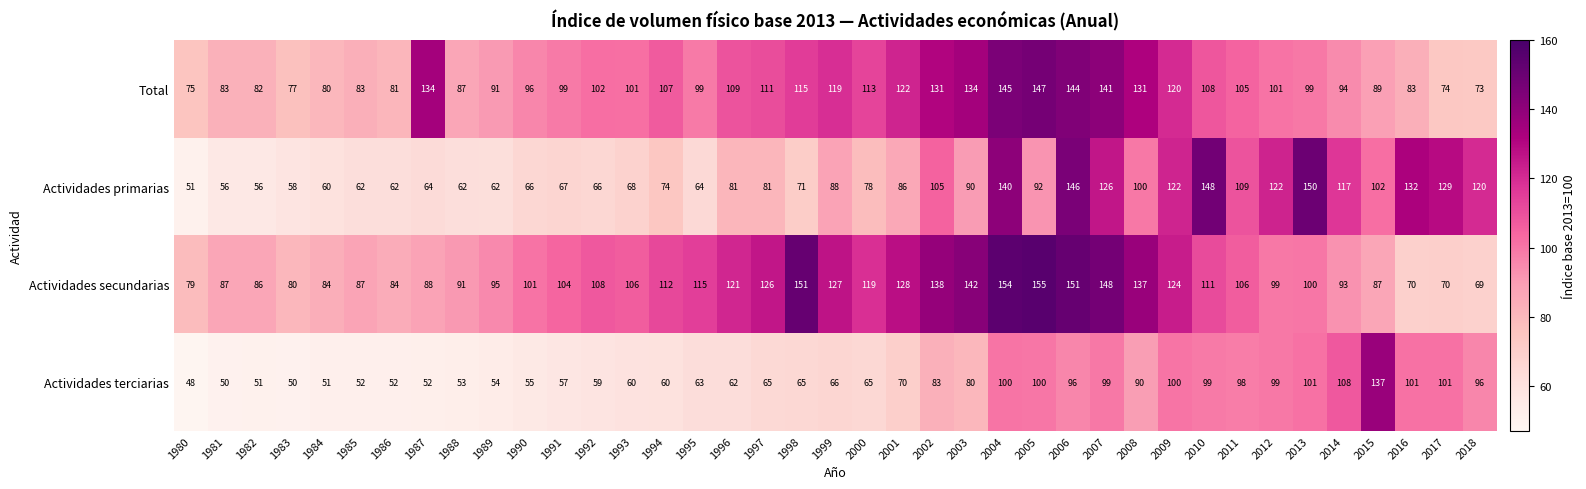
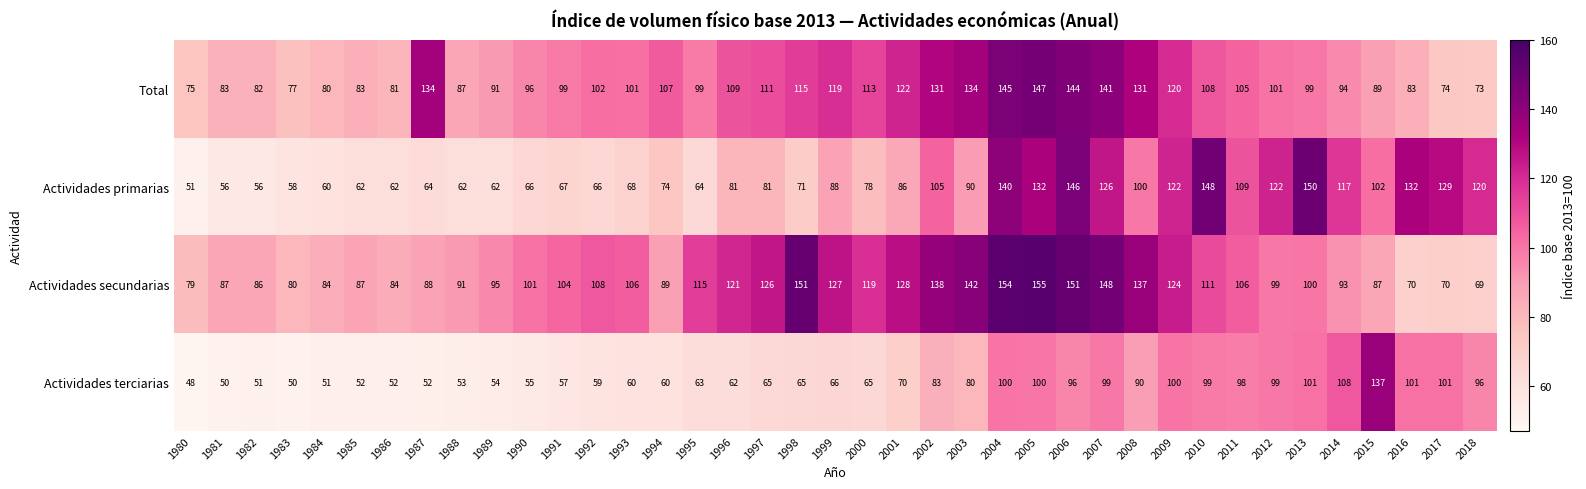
  {
    "Total": {
      "1980": 75,
      "1981": 83,
      "1982": 82,
      "1983": 77,
      "1984": 80,
      "1985": 83,
      "1986": 81,
      "1987": 134,
      "1988": 87,
      "1989": 91,
      "1990": 96,
      "1991": 99,
      "1992": 102,
      "1993": 101,
      "1994": 107,
      "1995": 99,
      "1996": 109,
      "1997": 111,
      "1998": 115,
      "1999": 119,
      "2000": 113,
      "2001": 122,
      "2002": 131,
      "2003": 134,
      "2004": 145,
      "2005": 147,
      "2006": 144,
      "2007": 141,
      "2008": 131,
      "2009": 120,
      "2010": 108,
      "2011": 105,
      "2012": 101,
      "2013": 99,
      "2014": 94,
      "2015": 89,
      "2016": 83,
      "2017": 74,
      "2018": 73
    },
    "Actividades primarias": {
      "1980": 51,
      "1981": 56,
      "1982": 56,
      "1983": 58,
      "1984": 60,
      "1985": 62,
      "1986": 62,
      "1987": 64,
      "1988": 62,
      "1989": 62,
      "1990": 66,
      "1991": 67,
      "1992": 66,
      "1993": 68,
      "1994": 74,
      "1995": 64,
      "1996": 81,
      "1997": 81,
      "1998": 71,
      "1999": 88,
      "2000": 78,
      "2001": 86,
      "2002": 105,
      "2003": 90,
      "2004": 140,
-     "2005": 92,
+     "2005": 132,
      "2006": 146,
      "2007": 126,
      "2008": 100,
      "2009": 122,
      "2010": 148,
      "2011": 109,
      "2012": 122,
      "2013": 150,
      "2014": 117,
      "2015": 102,
      "2016": 132,
      "2017": 129,
      "2018": 120
    },
    "Actividades secundarias": {
      "1980": 79,
      "1981": 87,
      "1982": 86,
      "1983": 80,
      "1984": 84,
      "1985": 87,
      "1986": 84,
      "1987": 88,
      "1988": 91,
      "1989": 95,
      "1990": 101,
      "1991": 104,
      "1992": 108,
      "1993": 106,
-     "1994": 112,
+     "1994": 89,
      "1995": 115,
      "1996": 121,
      "1997": 126,
      "1998": 151,
      "1999": 127,
      "2000": 119,
      "2001": 128,
      "2002": 138,
      "2003": 142,
      "2004": 154,
      "2005": 155,
      "2006": 151,
      "2007": 148,
      "2008": 137,
      "2009": 124,
      "2010": 111,
      "2011": 106,
      "2012": 99,
      "2013": 100,
      "2014": 93,
      "2015": 87,
      "2016": 70,
      "2017": 70,
      "2018": 69
    },
    "Actividades terciarias": {
      "1980": 48,
      "1981": 50,
      "1982": 51,
      "1983": 50,
      "1984": 51,
      "1985": 52,
      "1986": 52,
      "1987": 52,
      "1988": 53,
      "1989": 54,
      "1990": 55,
      "1991": 57,
      "1992": 59,
      "1993": 60,
      "1994": 60,
      "1995": 63,
      "1996": 62,
      "1997": 65,
      "1998": 65,
      "1999": 66,
      "2000": 65,
      "2001": 70,
      "2002": 83,
      "2003": 80,
      "2004": 100,
      "2005": 100,
      "2006": 96,
      "2007": 99,
      "2008": 90,
      "2009": 100,
      "2010": 99,
      "2011": 98,
      "2012": 99,
      "2013": 101,
      "2014": 108,
      "2015": 137,
      "2016": 101,
      "2017": 101,
      "2018": 96
    }
  }
